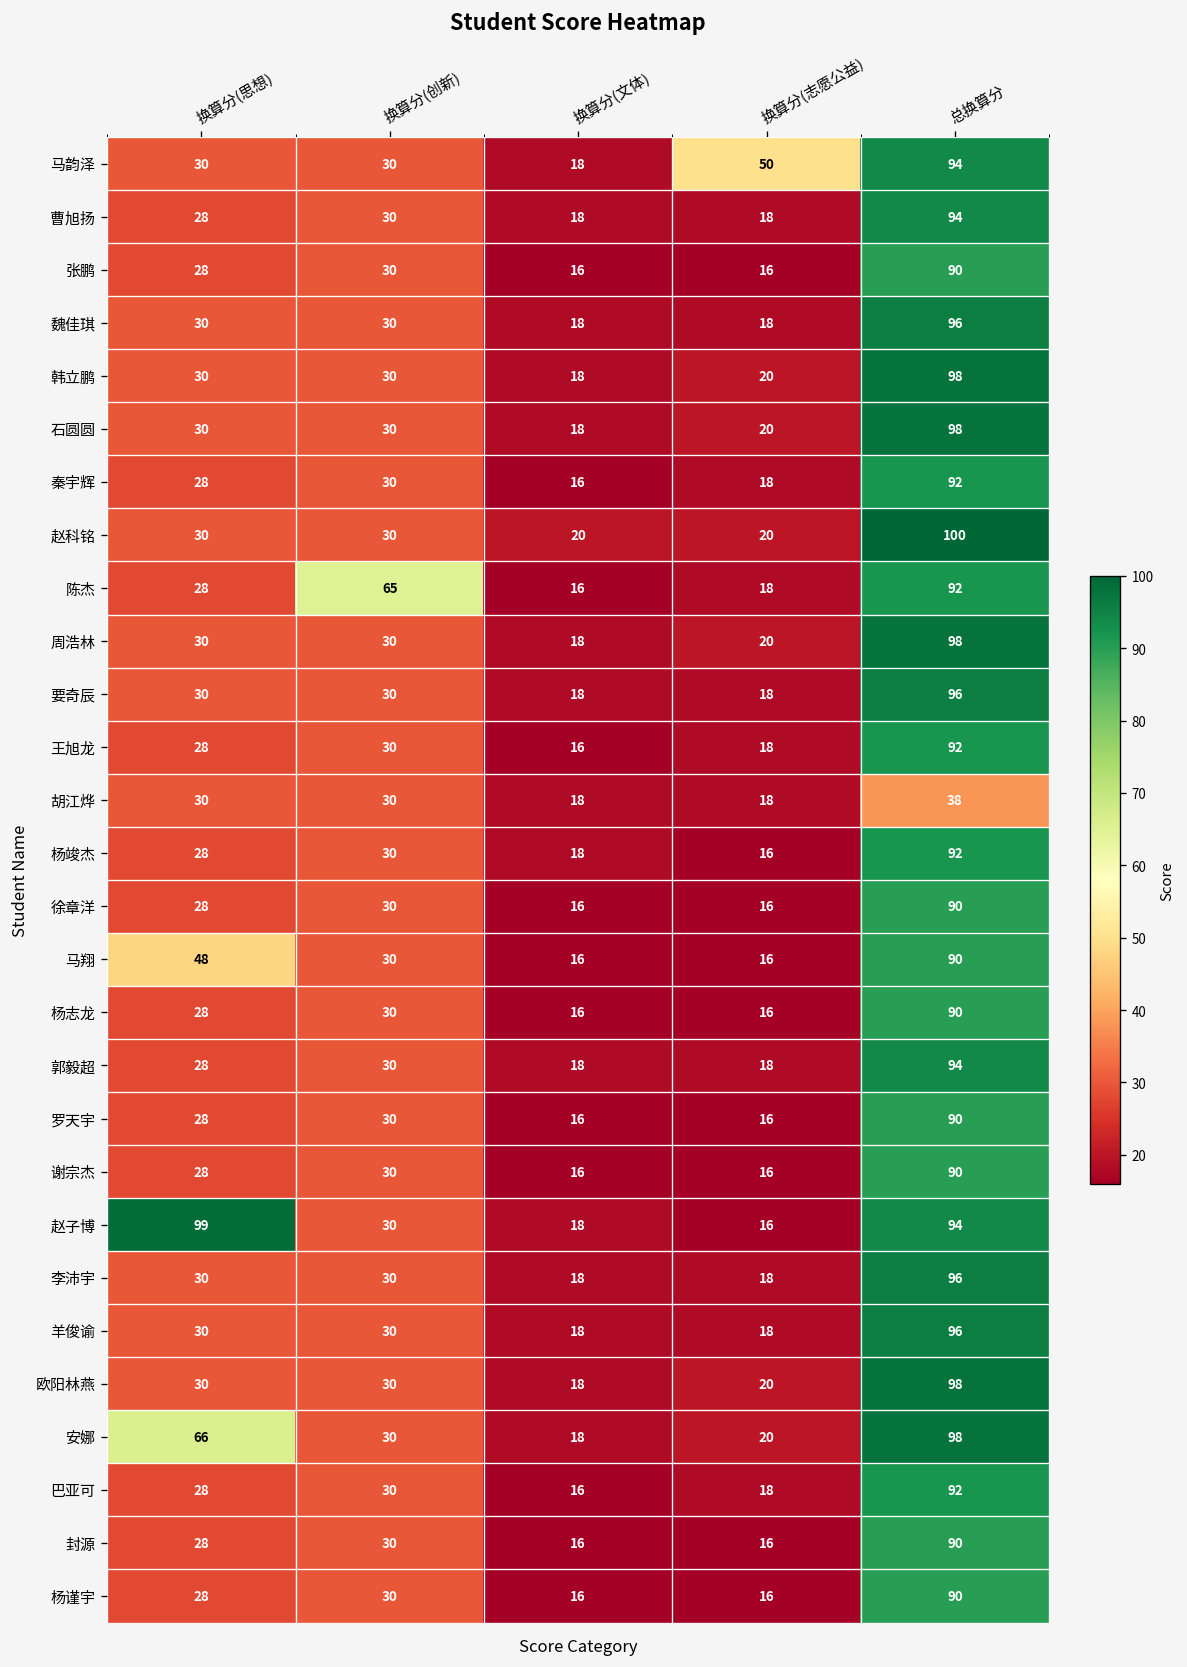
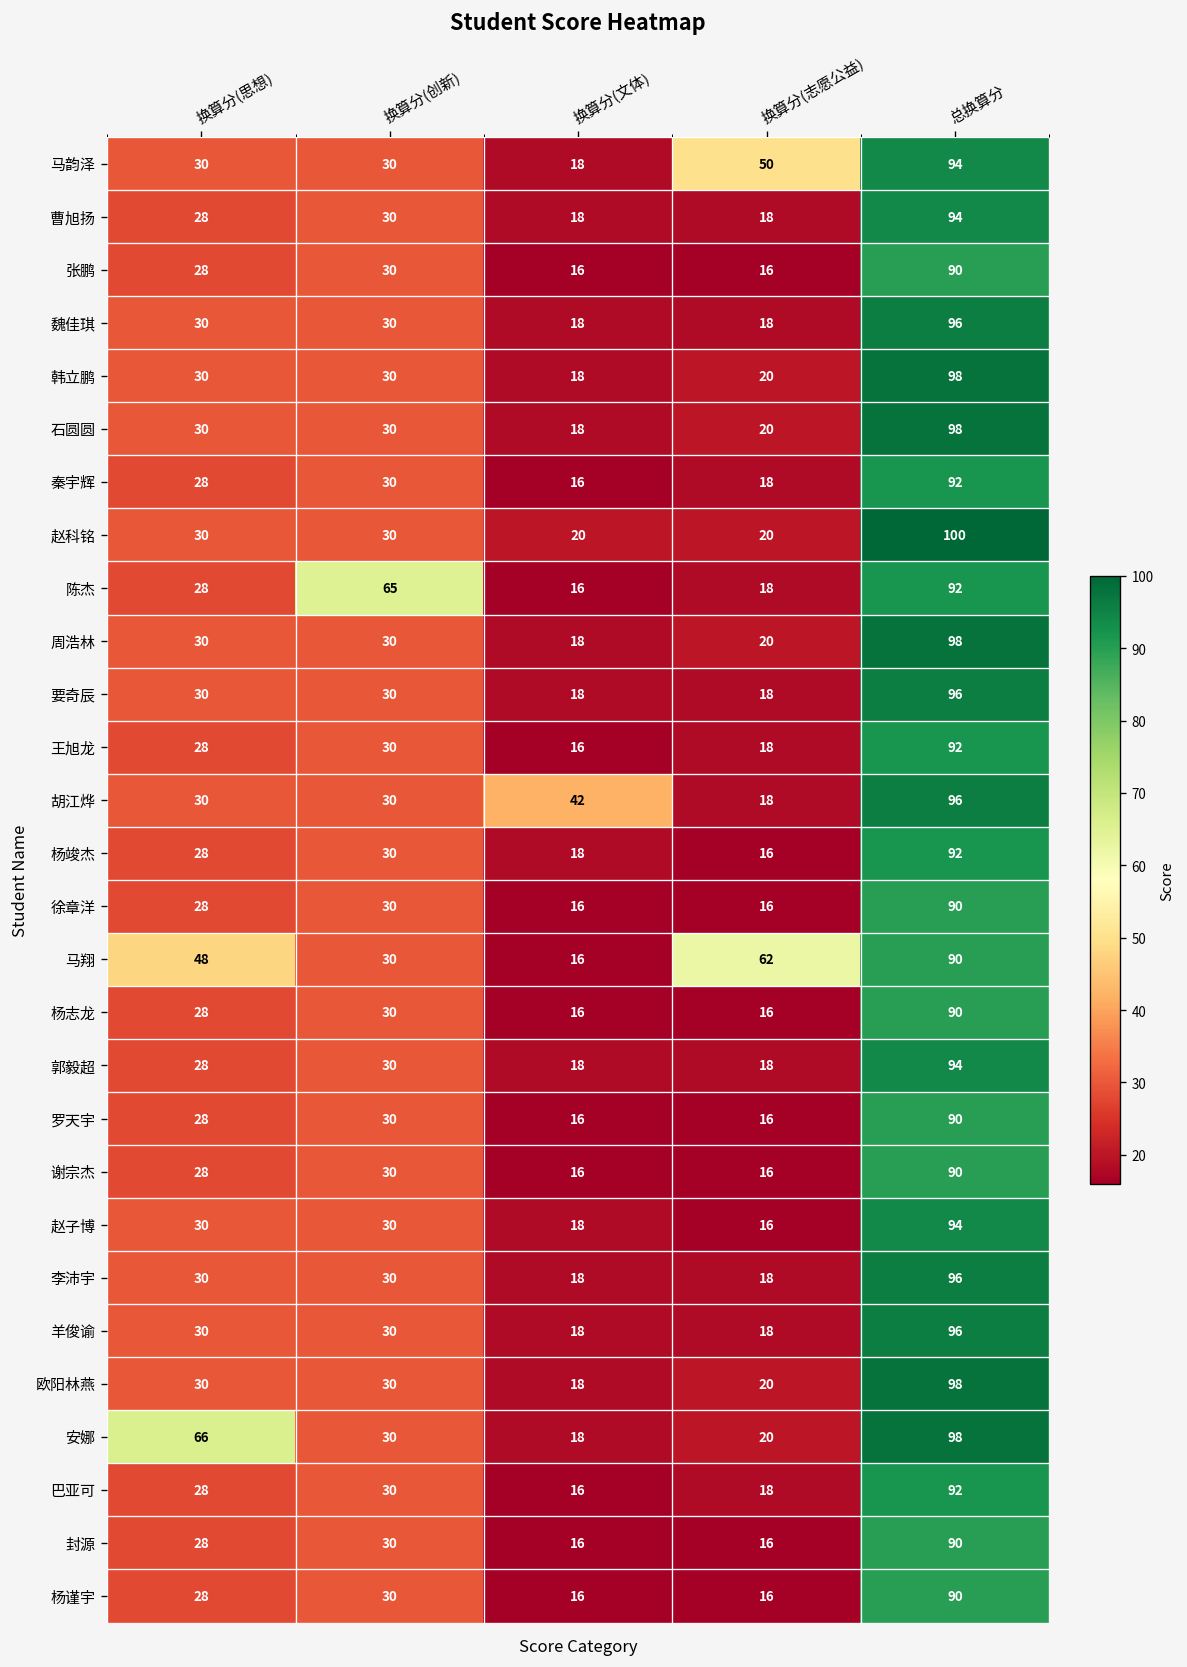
  {
    "马韵泽": {
      "换算分(思想)": 30,
      "换算分(创新)": 30,
      "换算分(文体)": 18,
      "换算分(志愿公益)": 50,
      "总换算分": 94
    },
    "曹旭扬": {
      "换算分(思想)": 28,
      "换算分(创新)": 30,
      "换算分(文体)": 18,
      "换算分(志愿公益)": 18,
      "总换算分": 94
    },
    "张鹏": {
      "换算分(思想)": 28,
      "换算分(创新)": 30,
      "换算分(文体)": 16,
      "换算分(志愿公益)": 16,
      "总换算分": 90
    },
    "魏佳琪": {
      "换算分(思想)": 30,
      "换算分(创新)": 30,
      "换算分(文体)": 18,
      "换算分(志愿公益)": 18,
      "总换算分": 96
    },
    "韩立鹏": {
      "换算分(思想)": 30,
      "换算分(创新)": 30,
      "换算分(文体)": 18,
      "换算分(志愿公益)": 20,
      "总换算分": 98
    },
    "石圆圆": {
      "换算分(思想)": 30,
      "换算分(创新)": 30,
      "换算分(文体)": 18,
      "换算分(志愿公益)": 20,
      "总换算分": 98
    },
    "秦宇辉": {
      "换算分(思想)": 28,
      "换算分(创新)": 30,
      "换算分(文体)": 16,
      "换算分(志愿公益)": 18,
      "总换算分": 92
    },
    "赵科铭": {
      "换算分(思想)": 30,
      "换算分(创新)": 30,
      "换算分(文体)": 20,
      "换算分(志愿公益)": 20,
      "总换算分": 100
    },
    "陈杰": {
      "换算分(思想)": 28,
      "换算分(创新)": 65,
      "换算分(文体)": 16,
      "换算分(志愿公益)": 18,
      "总换算分": 92
    },
    "周浩林": {
      "换算分(思想)": 30,
      "换算分(创新)": 30,
      "换算分(文体)": 18,
      "换算分(志愿公益)": 20,
      "总换算分": 98
    },
    "要奇辰": {
      "换算分(思想)": 30,
      "换算分(创新)": 30,
      "换算分(文体)": 18,
      "换算分(志愿公益)": 18,
      "总换算分": 96
    },
    "王旭龙": {
      "换算分(思想)": 28,
      "换算分(创新)": 30,
      "换算分(文体)": 16,
      "换算分(志愿公益)": 18,
      "总换算分": 92
    },
    "胡江烨": {
      "换算分(思想)": 30,
      "换算分(创新)": 30,
-     "换算分(文体)": 18,
+     "换算分(文体)": 42,
      "换算分(志愿公益)": 18,
-     "总换算分": 38
+     "总换算分": 96
    },
    "杨竣杰": {
      "换算分(思想)": 28,
      "换算分(创新)": 30,
      "换算分(文体)": 18,
      "换算分(志愿公益)": 16,
      "总换算分": 92
    },
    "徐章洋": {
      "换算分(思想)": 28,
      "换算分(创新)": 30,
      "换算分(文体)": 16,
      "换算分(志愿公益)": 16,
      "总换算分": 90
    },
    "马翔": {
      "换算分(思想)": 48,
      "换算分(创新)": 30,
      "换算分(文体)": 16,
-     "换算分(志愿公益)": 16,
+     "换算分(志愿公益)": 62,
      "总换算分": 90
    },
    "杨志龙": {
      "换算分(思想)": 28,
      "换算分(创新)": 30,
      "换算分(文体)": 16,
      "换算分(志愿公益)": 16,
      "总换算分": 90
    },
    "郭毅超": {
      "换算分(思想)": 28,
      "换算分(创新)": 30,
      "换算分(文体)": 18,
      "换算分(志愿公益)": 18,
      "总换算分": 94
    },
    "罗天宇": {
      "换算分(思想)": 28,
      "换算分(创新)": 30,
      "换算分(文体)": 16,
      "换算分(志愿公益)": 16,
      "总换算分": 90
    },
    "谢宗杰": {
      "换算分(思想)": 28,
      "换算分(创新)": 30,
      "换算分(文体)": 16,
      "换算分(志愿公益)": 16,
      "总换算分": 90
    },
    "赵子博": {
-     "换算分(思想)": 99,
+     "换算分(思想)": 30,
      "换算分(创新)": 30,
      "换算分(文体)": 18,
      "换算分(志愿公益)": 16,
      "总换算分": 94
    },
    "李沛宇": {
      "换算分(思想)": 30,
      "换算分(创新)": 30,
      "换算分(文体)": 18,
      "换算分(志愿公益)": 18,
      "总换算分": 96
    },
    "羊俊谕": {
      "换算分(思想)": 30,
      "换算分(创新)": 30,
      "换算分(文体)": 18,
      "换算分(志愿公益)": 18,
      "总换算分": 96
    },
    "欧阳林燕": {
      "换算分(思想)": 30,
      "换算分(创新)": 30,
      "换算分(文体)": 18,
      "换算分(志愿公益)": 20,
      "总换算分": 98
    },
    "安娜": {
      "换算分(思想)": 66,
      "换算分(创新)": 30,
      "换算分(文体)": 18,
      "换算分(志愿公益)": 20,
      "总换算分": 98
    },
    "巴亚可": {
      "换算分(思想)": 28,
      "换算分(创新)": 30,
      "换算分(文体)": 16,
      "换算分(志愿公益)": 18,
      "总换算分": 92
    },
    "封源": {
      "换算分(思想)": 28,
      "换算分(创新)": 30,
      "换算分(文体)": 16,
      "换算分(志愿公益)": 16,
      "总换算分": 90
    },
    "杨谨宇": {
      "换算分(思想)": 28,
      "换算分(创新)": 30,
      "换算分(文体)": 16,
      "换算分(志愿公益)": 16,
      "总换算分": 90
    }
  }
